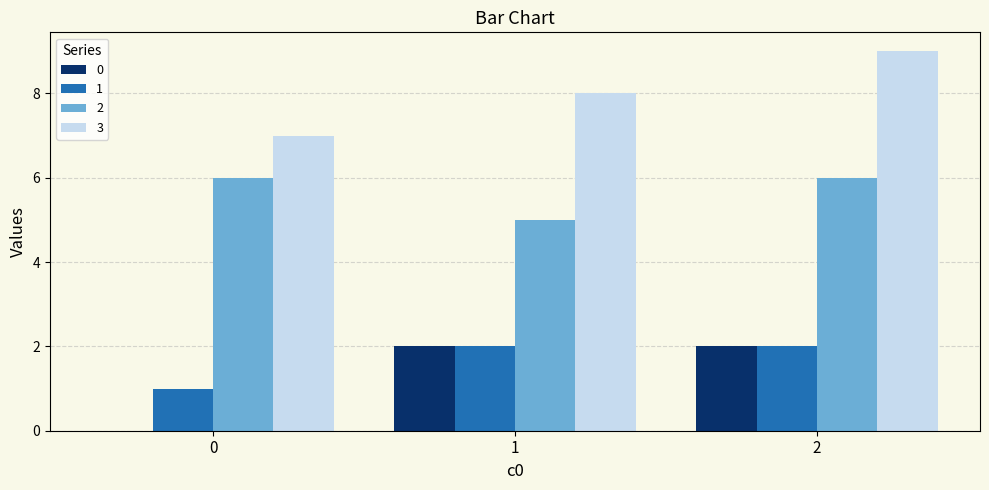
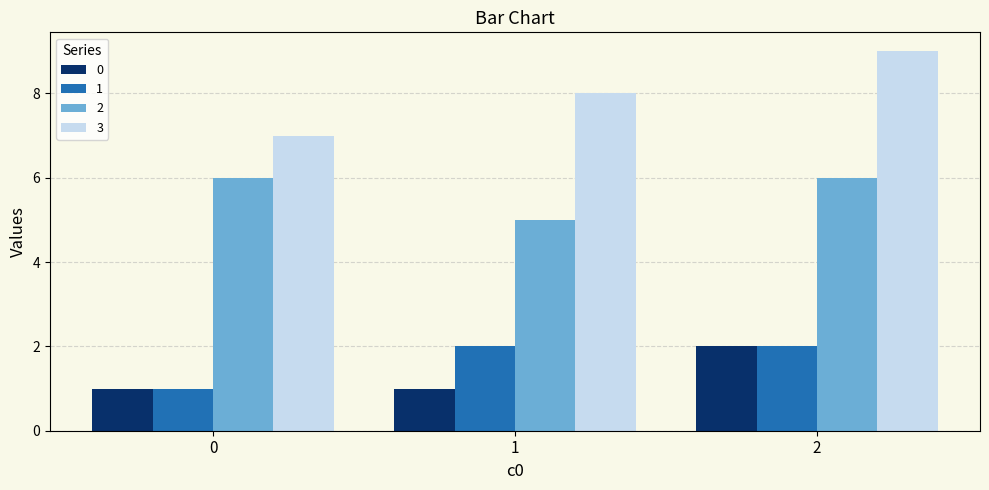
  {
    "0": {
-     "0": 0,
-     "1": 2,
+     "0": 1,
+     "1": 1,
      "2": 2
    },
    "1": {
      "0": 1,
      "1": 2,
      "2": 2
    },
    "2": {
      "0": 6,
      "1": 5,
      "2": 6
    },
    "3": {
      "0": 7,
      "1": 8,
      "2": 9
    }
  }
